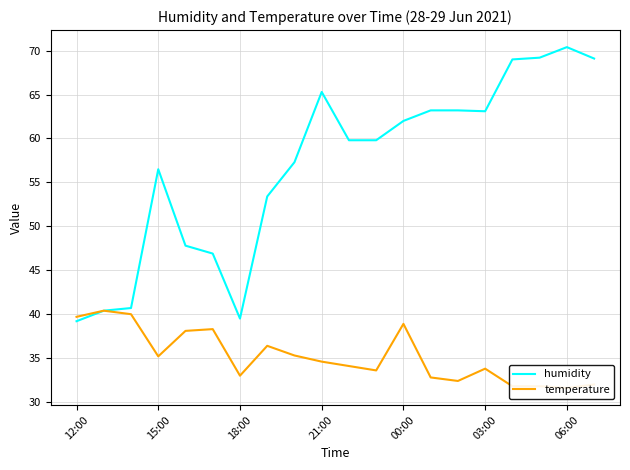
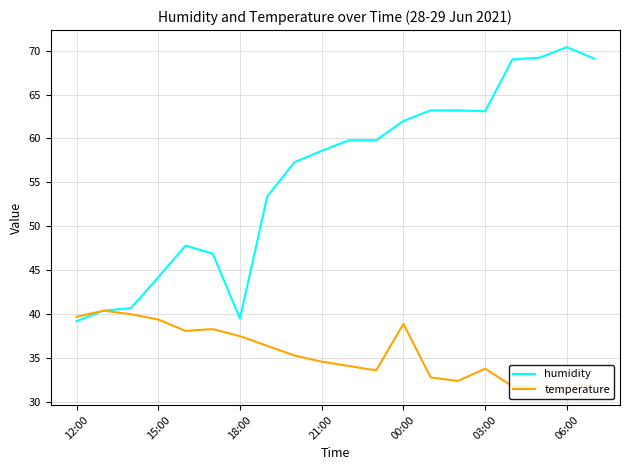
  {
    "humidity": {
      "12:00": 39,
-     "15:00": 57,
+     "15:00": 44,
      "18:00": 40,
-     "21:00": 65,
+     "21:00": 59,
      "00:00": 62,
      "03:00": 63,
      "06:00": 70
    },
    "temperature": {
      "12:00": 40,
-     "15:00": 35,
-     "18:00": 33,
+     "15:00": 39,
+     "18:00": 38,
      "21:00": 35,
      "00:00": 39,
      "03:00": 34
    }
  }
